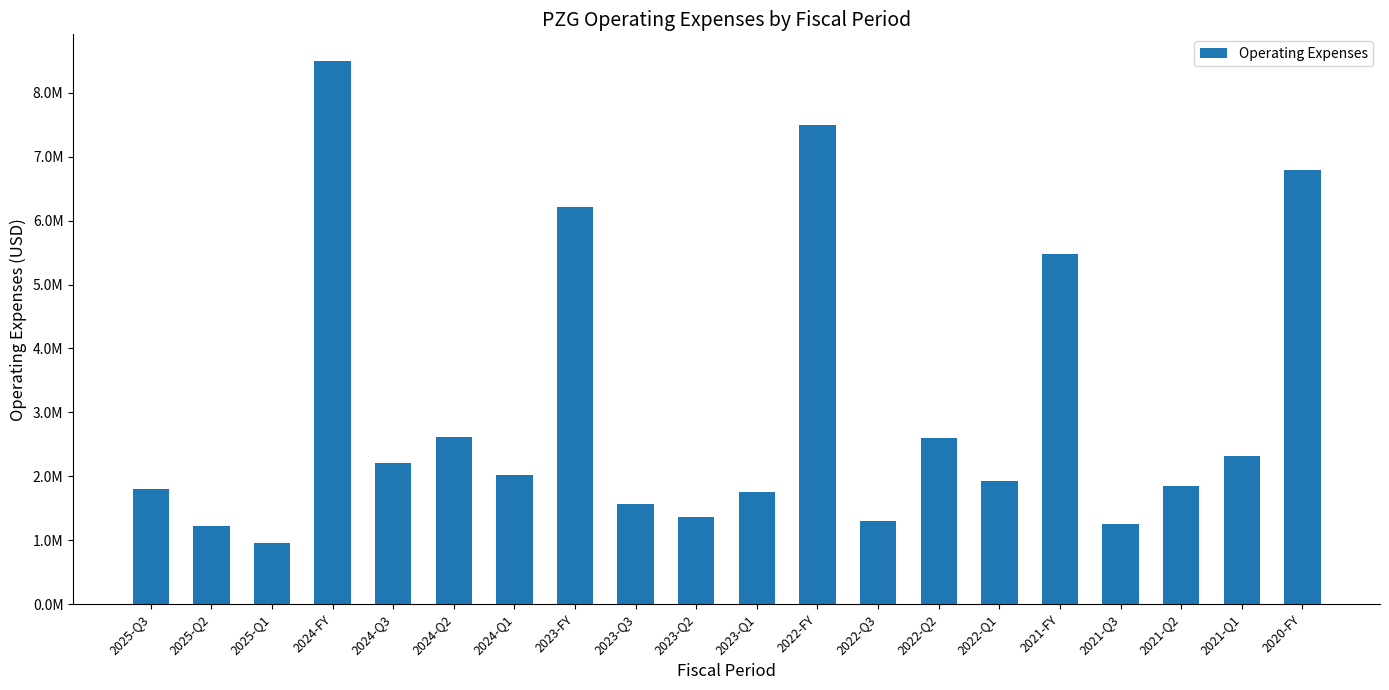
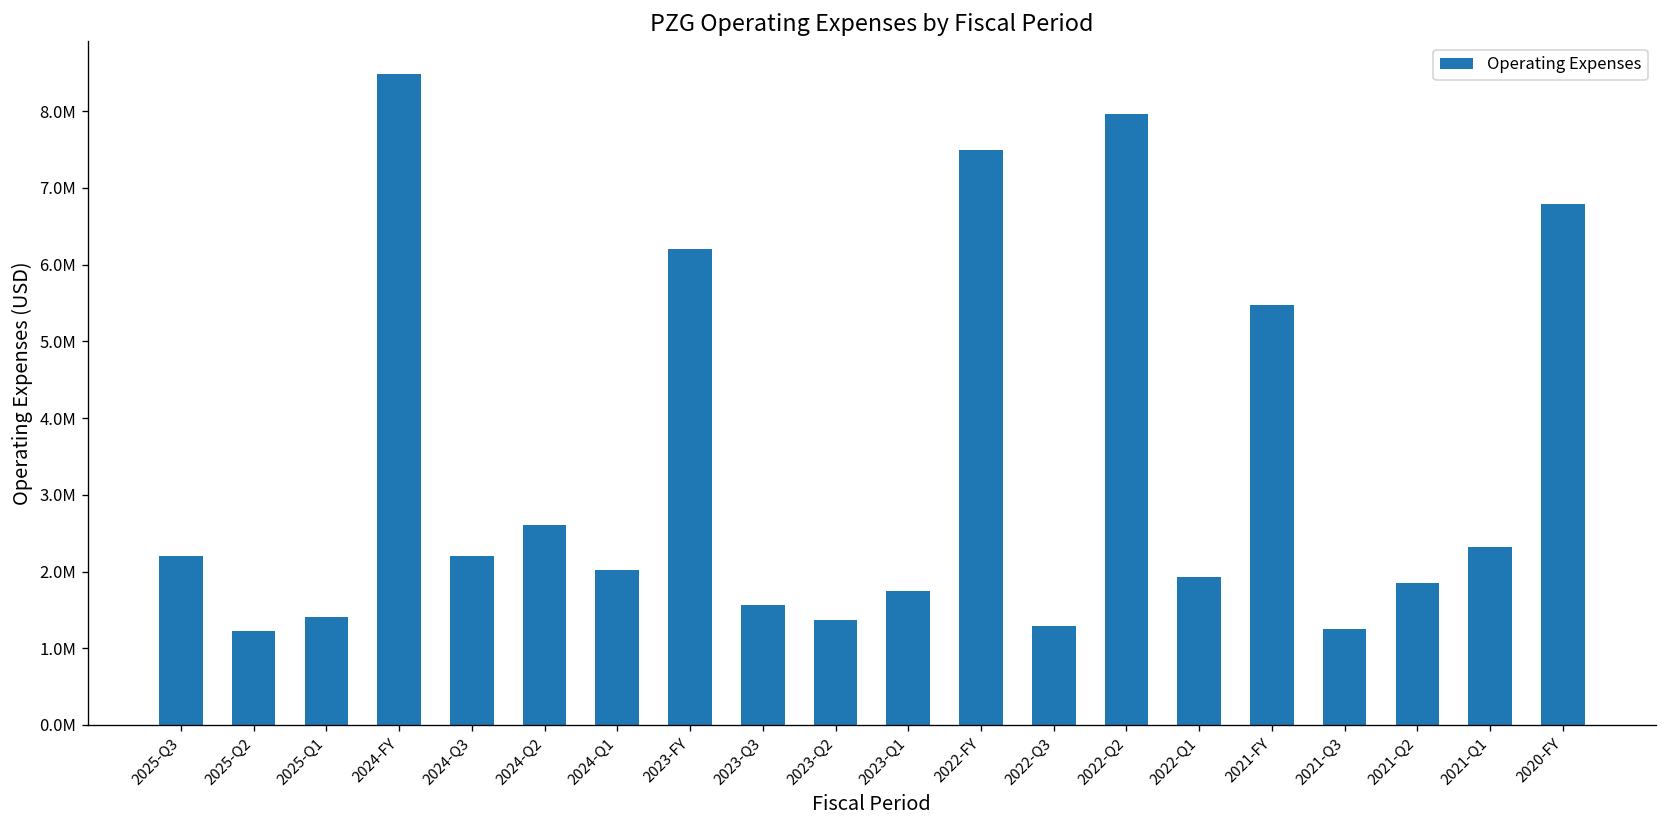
  {
-   "2025-Q3": 1800000,
+   "2025-Q3": 2200000,
    "2025-Q2": 1200000,
-   "2025-Q1": 1000000,
+   "2025-Q1": 1400000,
    "2024-FY": 8500000,
    "2024-Q3": 2200000,
    "2024-Q2": 2600000,
    "2024-Q1": 2000000,
    "2023-FY": 6200000,
    "2023-Q3": 1600000,
    "2023-Q2": 1400000,
    "2023-Q1": 1700000,
    "2022-FY": 7500000,
    "2022-Q3": 1300000,
-   "2022-Q2": 2600000,
+   "2022-Q2": 8000000,
    "2022-Q1": 1900000,
    "2021-FY": 5500000,
    "2021-Q3": 1300000,
    "2021-Q2": 1800000,
    "2021-Q1": 2300000,
    "2020-FY": 6800000
  }
